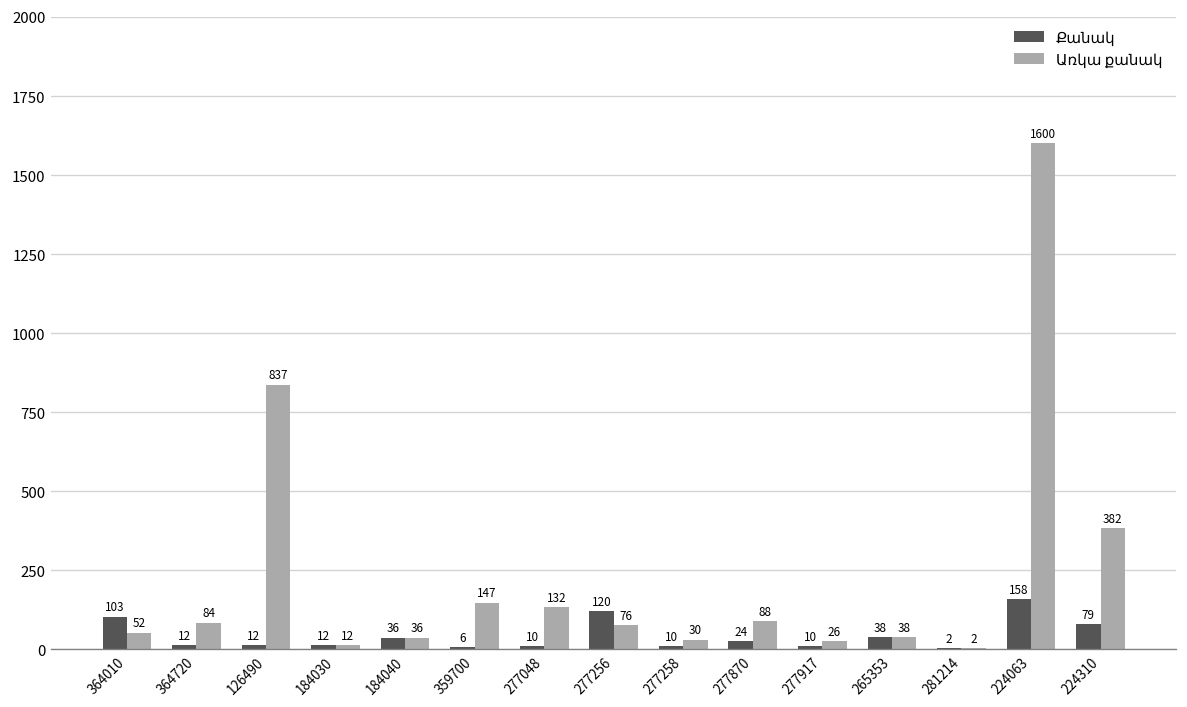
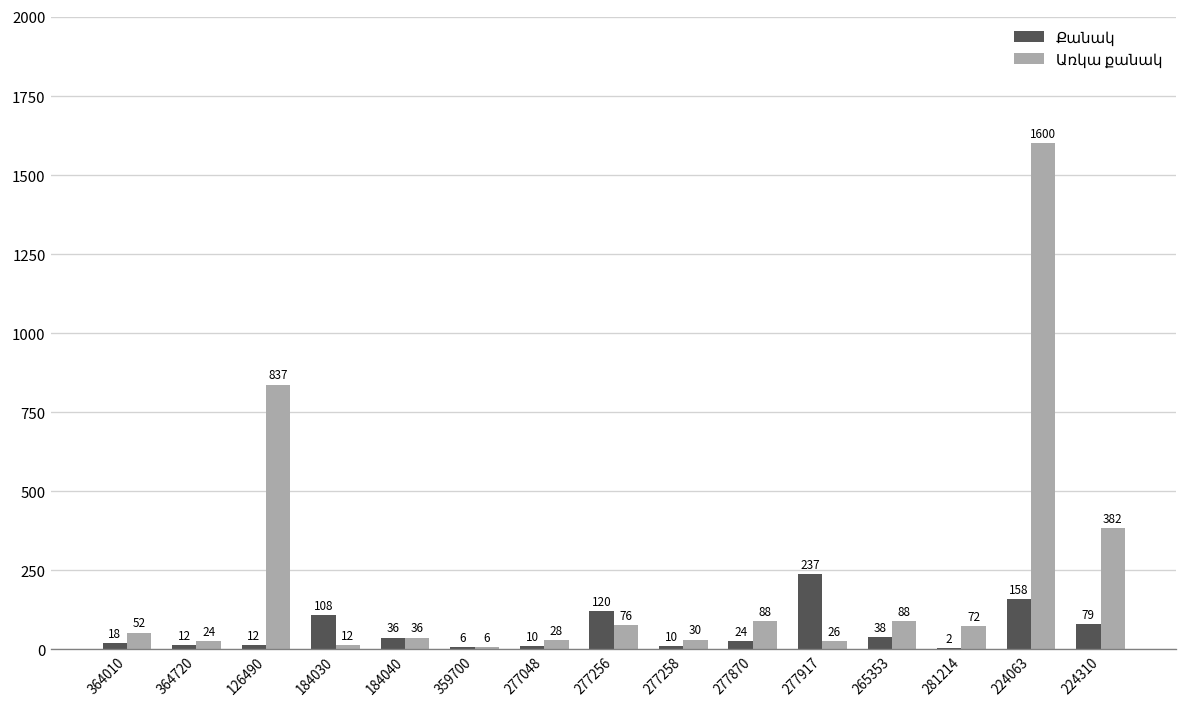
  {
    "Քանակ": {
-     "364010": 103,
+     "364010": 18,
      "364720": 12,
      "126490": 12,
-     "184030": 12,
+     "184030": 108,
      "184040": 36,
      "359700": 6,
      "277048": 10,
      "277256": 120,
      "277258": 10,
      "277870": 24,
-     "277917": 10,
+     "277917": 237,
      "265353": 38,
      "281214": 2,
      "224063": 158,
      "224310": 79
    },
    "Առկա քանակ": {
      "364010": 52,
-     "364720": 84,
+     "364720": 24,
      "126490": 837,
      "184030": 12,
      "184040": 36,
-     "359700": 147,
-     "277048": 132,
+     "359700": 6,
+     "277048": 28,
      "277256": 76,
      "277258": 30,
      "277870": 88,
      "277917": 26,
-     "265353": 38,
-     "281214": 2,
+     "265353": 88,
+     "281214": 72,
      "224063": 1600,
      "224310": 382
    }
  }
